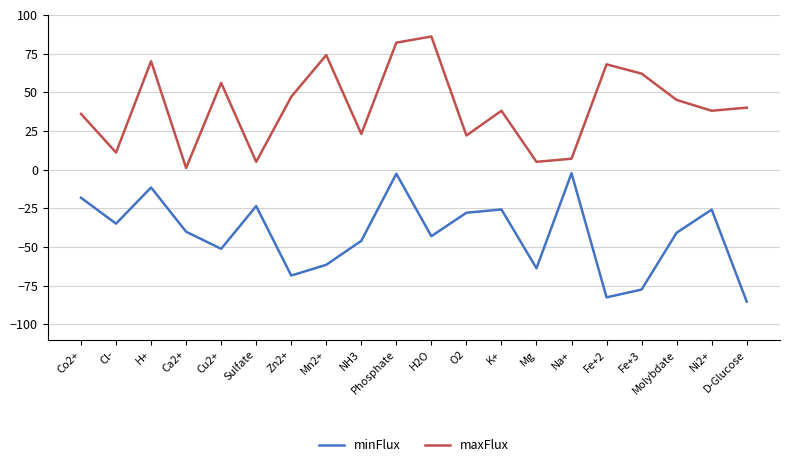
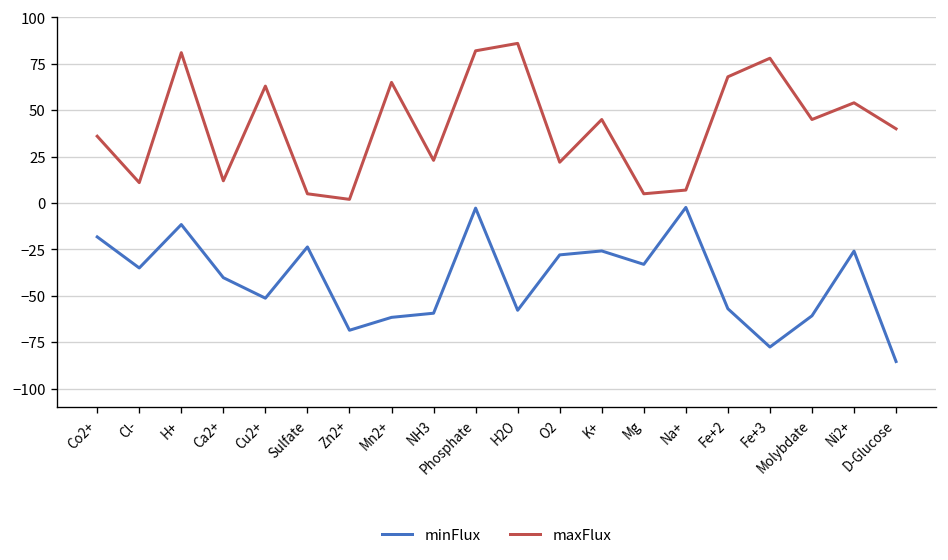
  {
    "minFlux": {
      "Co2+": -18,
      "Cl-": -35,
      "H+": -12,
      "Ca2+": -40,
      "Cu2+": -51,
      "Sulfate": -24,
      "Zn2+": -68,
      "Mn2+": -62,
-     "NH3": -46,
+     "NH3": -59,
      "Phosphate": -3,
-     "H2O": -43,
+     "H2O": -58,
      "O2": -28,
      "K+": -26,
-     "Mg": -64,
+     "Mg": -33,
      "Na+": -2,
-     "Fe+2": -83,
+     "Fe+2": -57,
      "Fe+3": -78,
-     "Molybdate": -41,
+     "Molybdate": -61,
      "Ni2+": -26,
      "D-Glucose": -85
    },
    "maxFlux": {
      "Co2+": 36,
      "Cl-": 11,
-     "H+": 70,
-     "Ca2+": 1,
-     "Cu2+": 56,
+     "H+": 81,
+     "Ca2+": 12,
+     "Cu2+": 63,
      "Sulfate": 5,
-     "Zn2+": 47,
-     "Mn2+": 74,
+     "Zn2+": 2,
+     "Mn2+": 65,
      "NH3": 23,
      "Phosphate": 82,
      "H2O": 86,
      "O2": 22,
-     "K+": 38,
+     "K+": 45,
      "Mg": 5,
      "Na+": 7,
      "Fe+2": 68,
-     "Fe+3": 62,
+     "Fe+3": 78,
      "Molybdate": 45,
-     "Ni2+": 38,
+     "Ni2+": 54,
      "D-Glucose": 40
    }
  }
